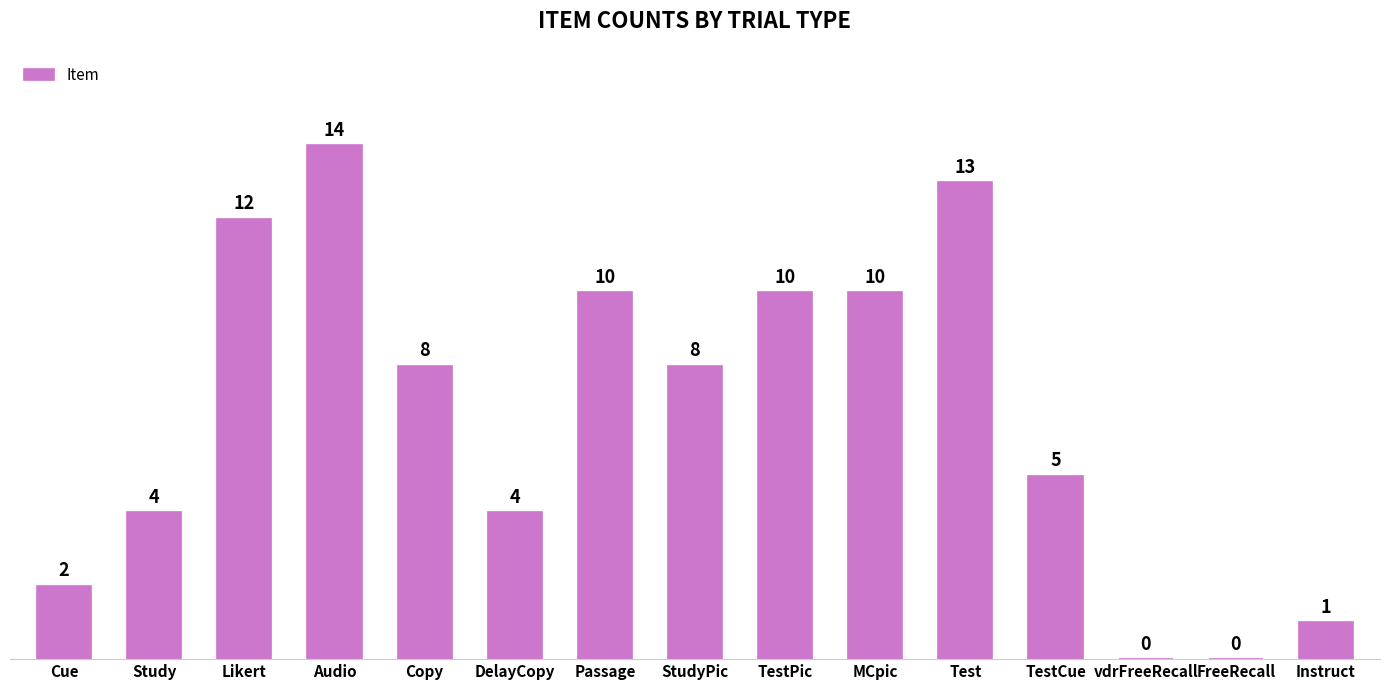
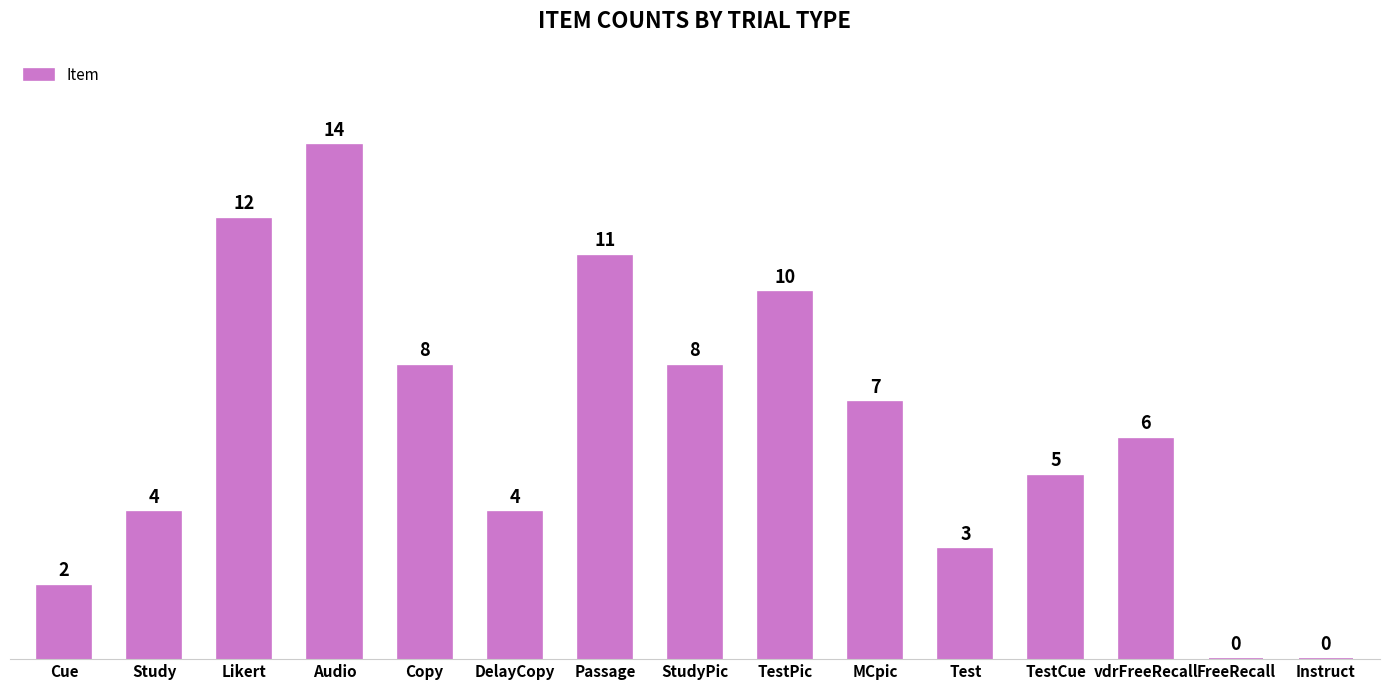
  {
    "Cue": 2,
    "Study": 4,
    "Likert": 12,
    "Audio": 14,
    "Copy": 8,
    "DelayCopy": 4,
-   "Passage": 10,
+   "Passage": 11,
    "StudyPic": 8,
    "TestPic": 10,
-   "MCpic": 10,
-   "Test": 13,
+   "MCpic": 7,
+   "Test": 3,
    "TestCue": 5,
-   "vdrFreeRecall": 0,
+   "vdrFreeRecall": 6,
    "FreeRecall": 0,
-   "Instruct": 1
+   "Instruct": 0
  }
